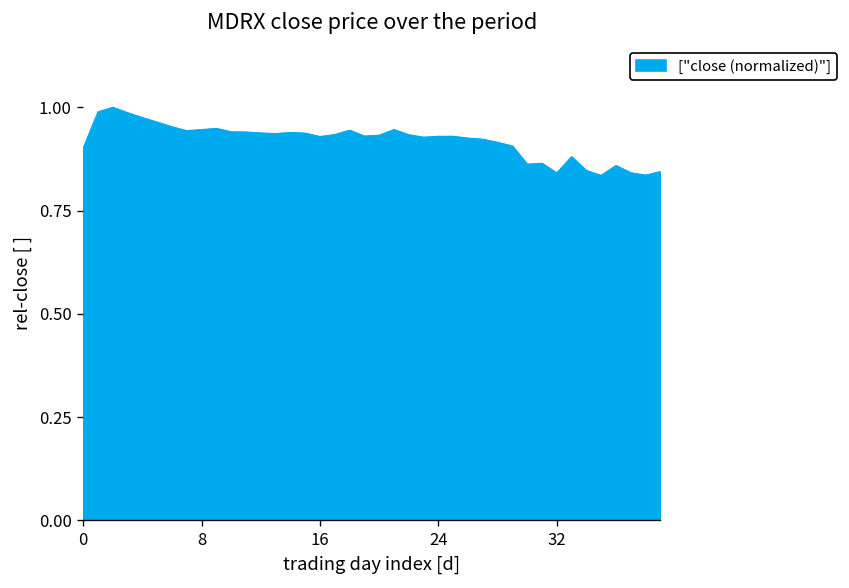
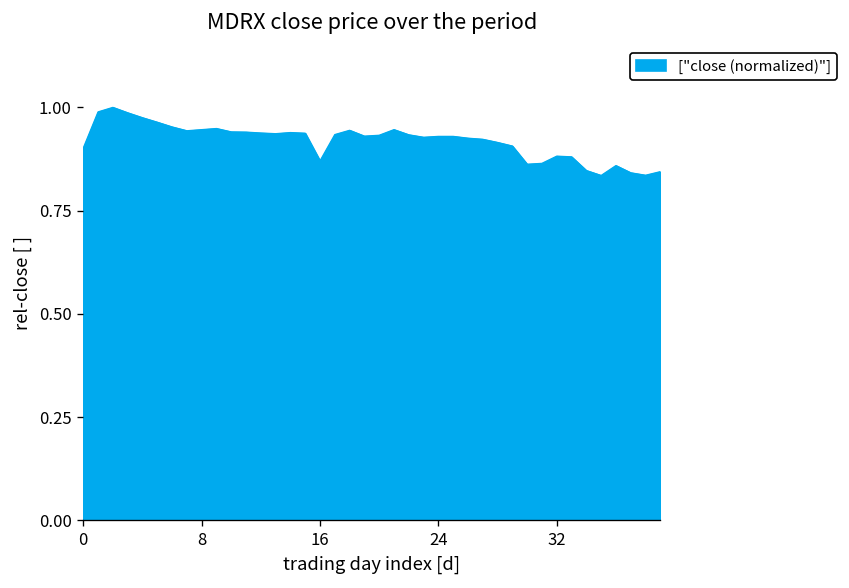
  {
    "0": 0.90,
    "8": 0.95,
-   "16": 0.93,
+   "16": 0.87,
    "24": 0.93,
-   "32": 0.84
+   "32": 0.88
  }
